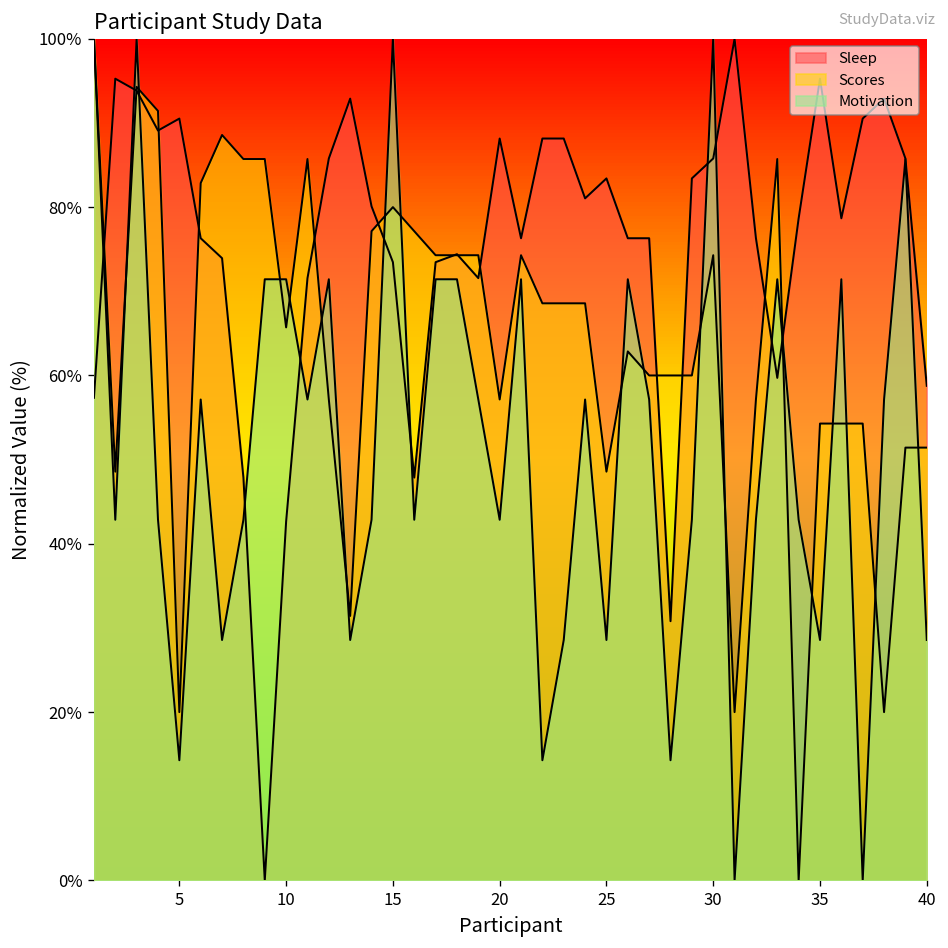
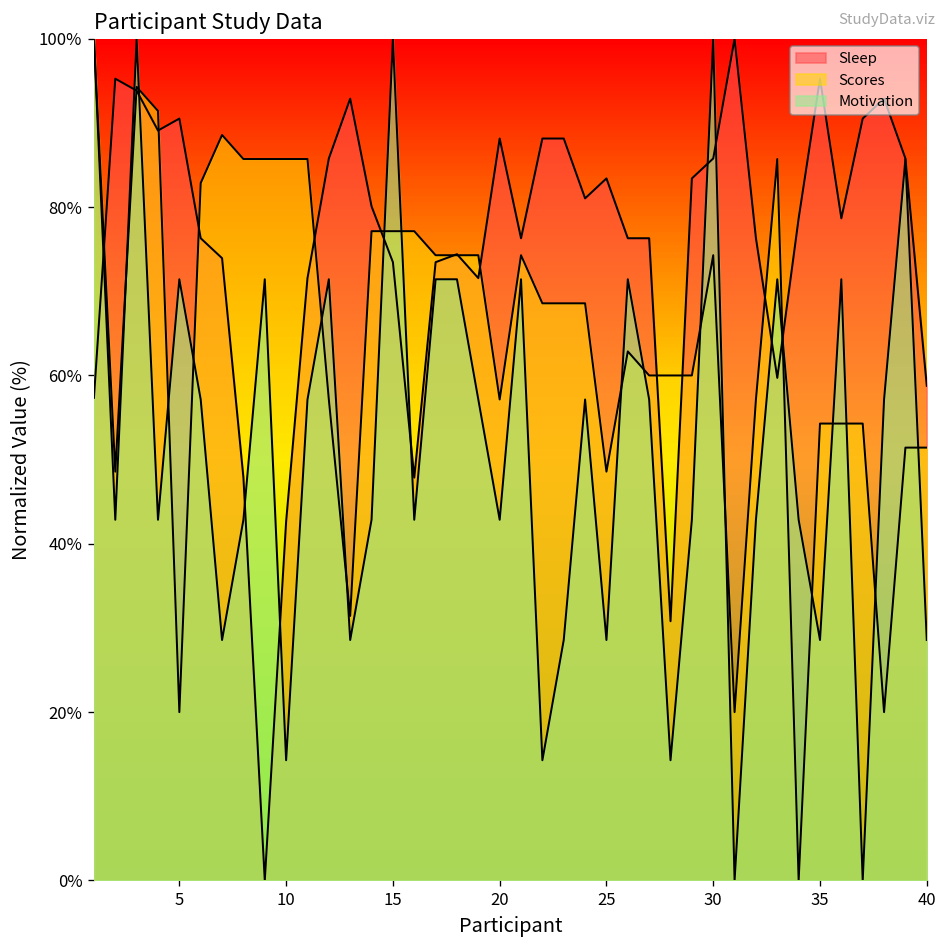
  {
    "Sleep": {
      "5": "91%",
      "10": "43%",
      "15": "73%",
      "20": "88%",
      "25": "83%",
      "30": "86%",
      "40": "59%"
    },
    "Scores": {
      "5": "20%",
-     "10": "66%",
-     "15": "80%",
+     "10": "86%",
+     "15": "77%",
      "20": "57%",
      "25": "49%",
      "30": "74%",
      "35": "54%",
      "40": "51%"
    },
    "Motivation": {
-     "5": "14%",
-     "10": "71%",
+     "5": "71%",
+     "10": "14%",
      "15": "100%",
      "20": "43%",
      "25": "29%",
      "30": "100%",
      "35": "29%",
      "40": "29%"
    }
  }
